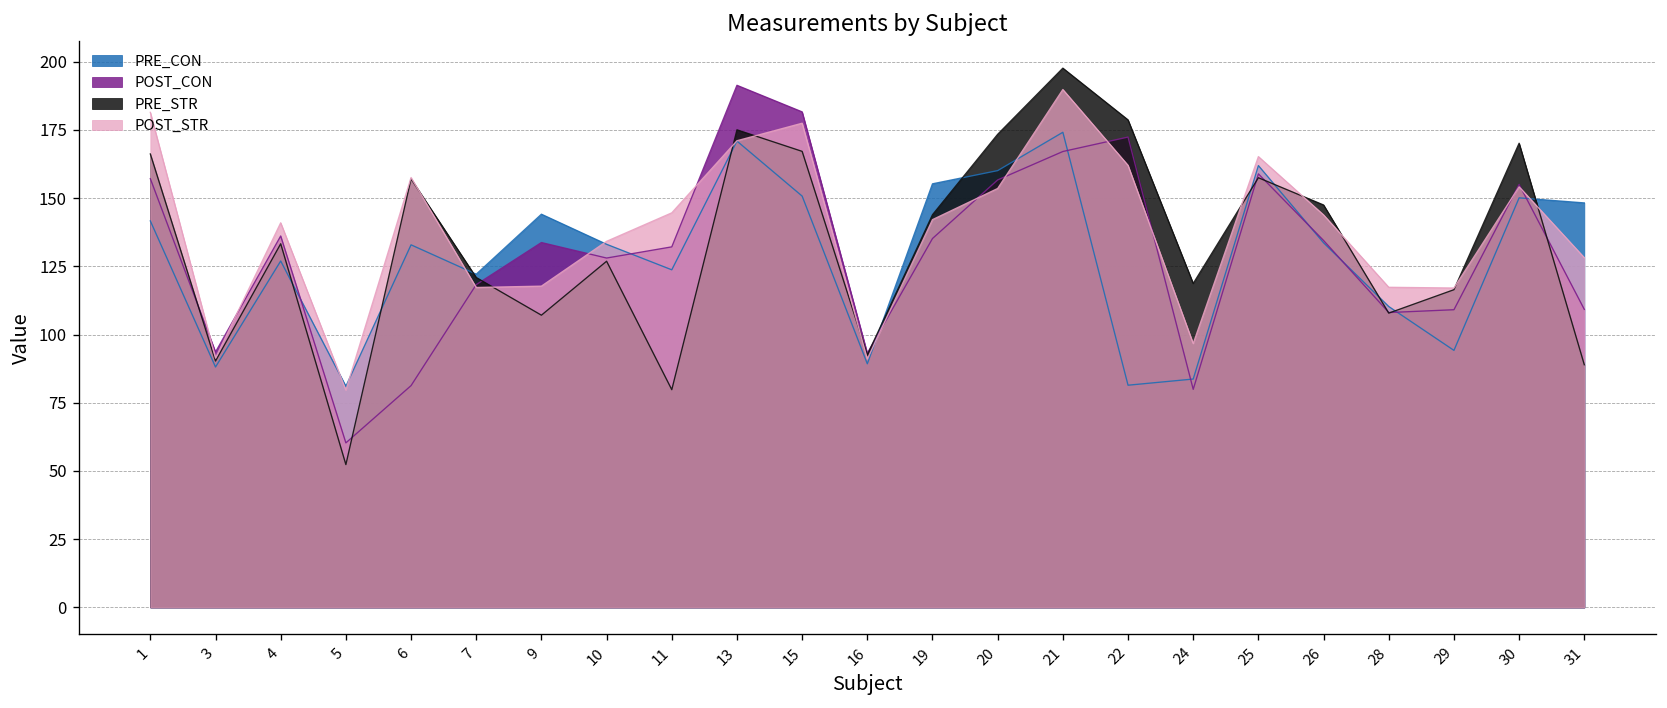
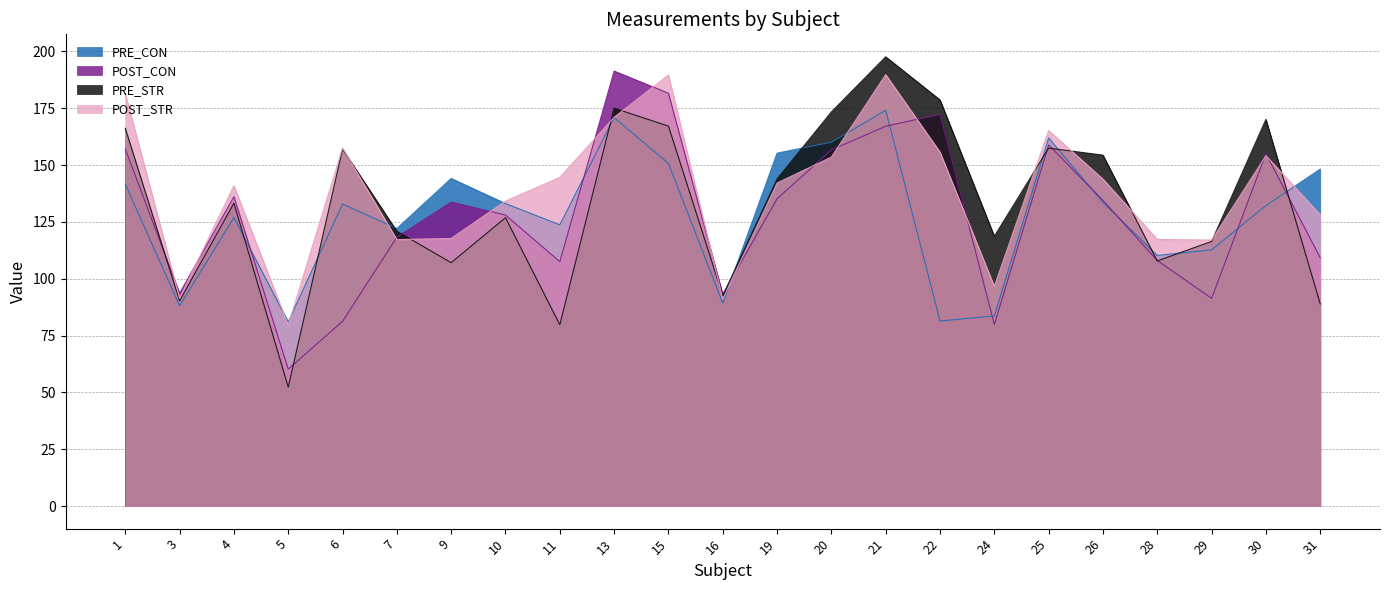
  {
    "PRE_CON": {
      "1": 142,
      "3": 88,
      "4": 127,
      "5": 81,
      "6": 133,
      "7": 122,
      "9": 144,
      "11": 124,
      "15": 151,
      "16": 89,
      "19": 155,
      "20": 160,
      "21": 174,
      "22": 81,
      "24": 84,
      "25": 162,
      "28": 110,
-     "29": 94,
-     "30": 150,
+     "29": 113,
+     "30": 132,
      "31": 148
    },
    "POST_CON": {
      "1": 157,
      "3": 94,
      "4": 136,
      "5": 60,
      "6": 81,
      "9": 134,
      "10": 128,
-     "11": 132,
+     "11": 108,
      "13": 191,
      "15": 182,
      "19": 135,
      "20": 157,
      "21": 167,
      "22": 172,
      "24": 80,
      "25": 159,
-     "29": 109,
+     "29": 91,
      "31": 109
    },
    "PRE_STR": {
      "1": 166,
      "4": 133,
      "5": 52,
      "7": 121,
      "9": 107,
      "10": 127,
      "11": 80,
      "13": 175,
      "15": 167,
      "19": 144,
      "20": 173,
      "21": 198,
      "22": 179,
      "24": 119,
      "25": 157,
-     "26": 147,
+     "26": 154,
      "30": 170,
      "31": 89
    },
    "POST_STR": {
      "1": 181,
      "4": 141,
      "5": 80,
      "9": 118,
      "11": 145,
-     "15": 177,
+     "15": 190,
      "16": 91,
      "19": 142,
      "20": 154,
      "21": 190,
-     "22": 162,
+     "22": 156,
      "24": 97,
      "25": 165,
      "26": 144,
      "28": 117,
      "31": 128
    }
  }
